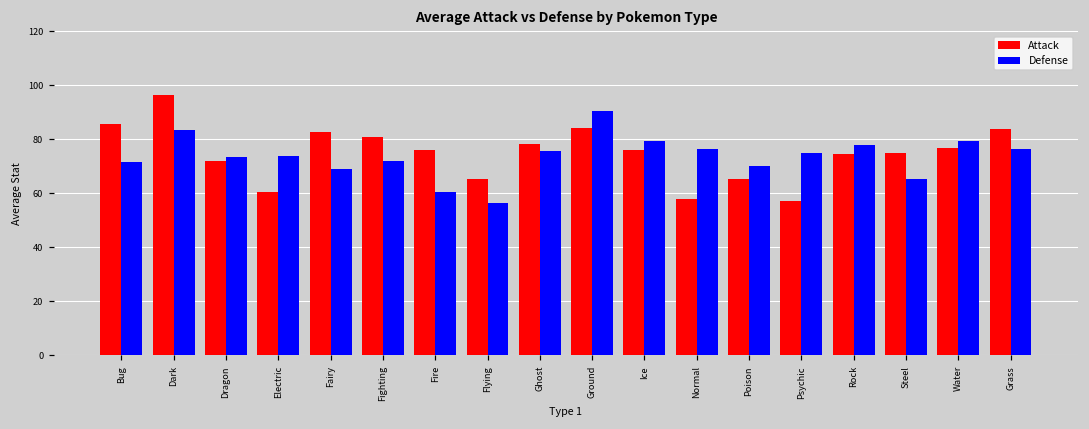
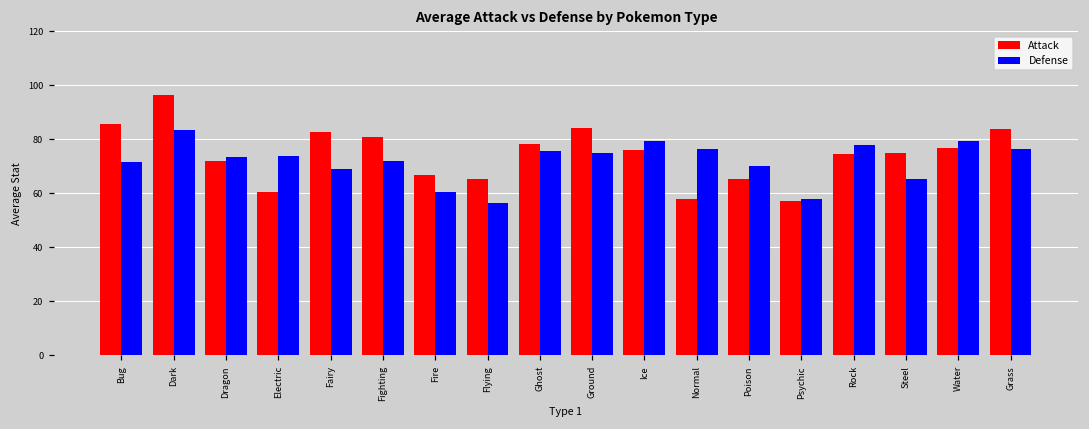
  {
    "Attack": {
      "Bug": 85,
      "Dark": 96,
      "Dragon": 72,
      "Electric": 60,
      "Fairy": 83,
      "Fighting": 81,
-     "Fire": 76,
+     "Fire": 67,
      "Flying": 65,
      "Ghost": 78,
      "Ground": 84,
      "Ice": 76,
      "Normal": 58,
      "Poison": 65,
      "Psychic": 57,
      "Rock": 75,
      "Steel": 75,
      "Water": 77,
      "Grass": 84
    },
    "Defense": {
      "Bug": 72,
      "Dark": 83,
      "Dragon": 73,
      "Electric": 74,
      "Fairy": 69,
      "Fighting": 72,
      "Fire": 61,
      "Flying": 56,
      "Ghost": 76,
-     "Ground": 91,
+     "Ground": 75,
      "Ice": 79,
      "Normal": 76,
      "Poison": 70,
-     "Psychic": 75,
+     "Psychic": 58,
      "Rock": 78,
      "Steel": 65,
      "Water": 79,
      "Grass": 76
    }
  }
